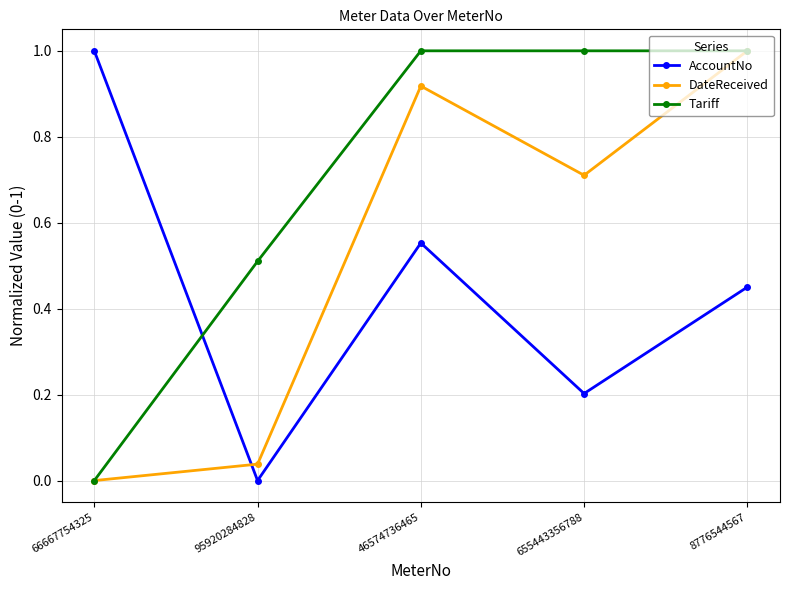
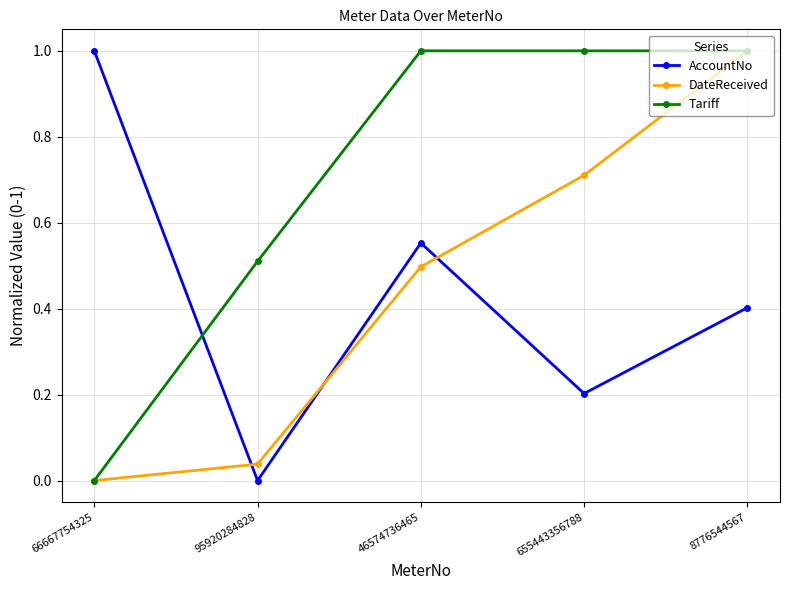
  {
    "AccountNo": {
      "66667754325": 1.00,
      "95920284828": 0.00,
      "46574736465": 0.55,
      "655443356788": 0.20,
-     "8776544567": 0.45
+     "8776544567": 0.40
    },
    "DateReceived": {
      "95920284828": 0.04,
-     "46574736465": 0.92,
+     "46574736465": 0.50,
      "655443356788": 0.71
    },
    "Tariff": {
      "95920284828": 0.51,
      "46574736465": 1.00,
      "655443356788": 1.00
    }
  }
